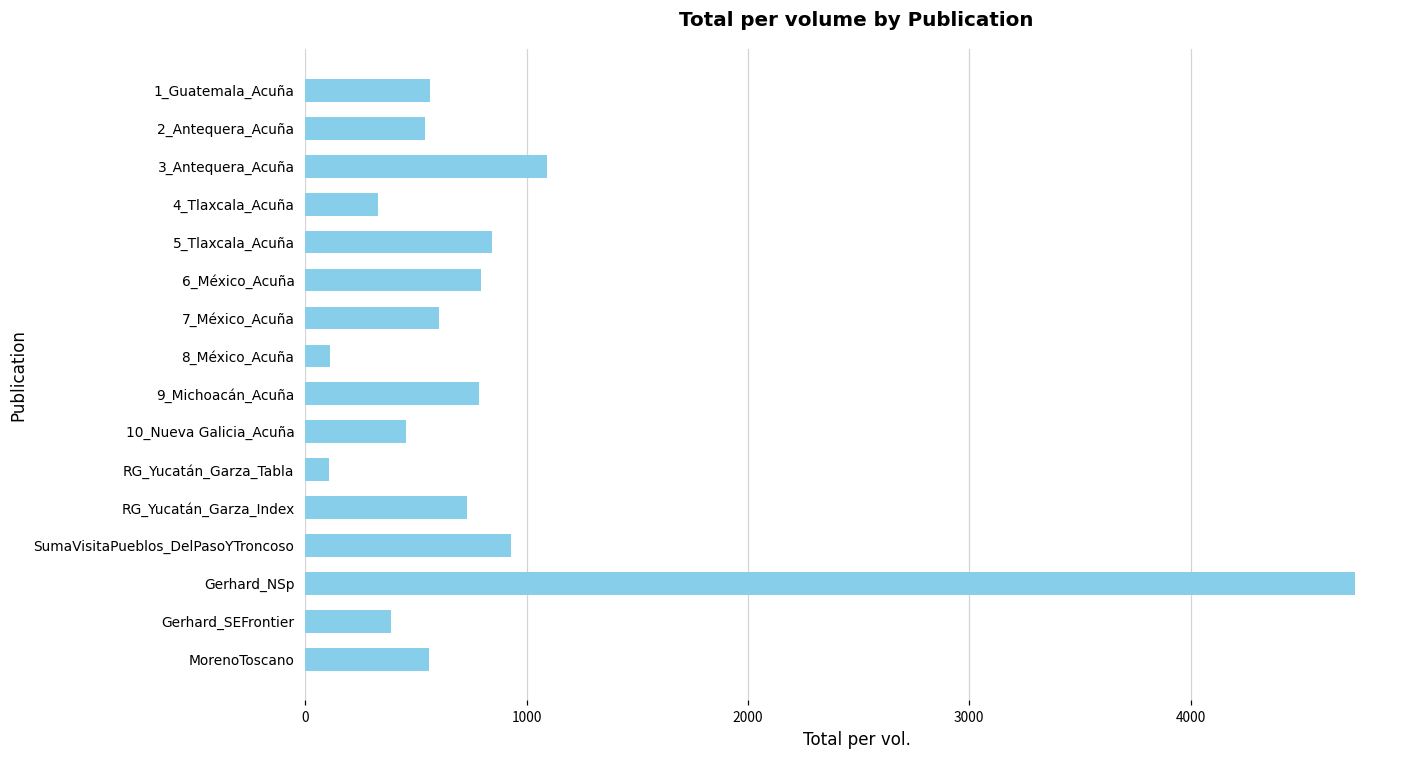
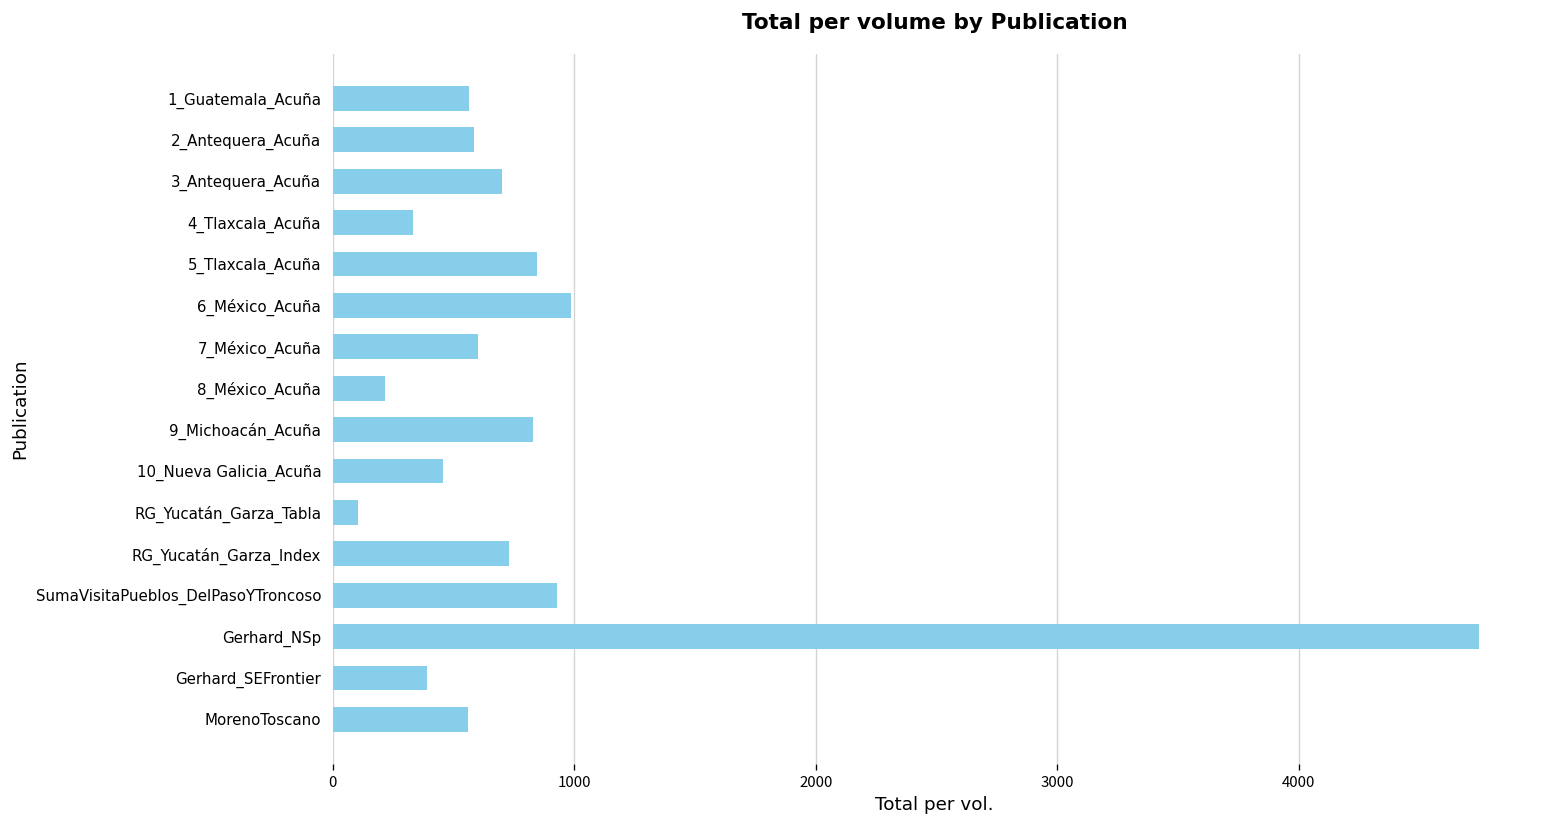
  {
    "1_Guatemala_Acuña": 560,
-   "2_Antequera_Acuña": 540,
-   "3_Antequera_Acuña": 1090,
+   "2_Antequera_Acuña": 590,
+   "3_Antequera_Acuña": 700,
    "4_Tlaxcala_Acuña": 330,
    "5_Tlaxcala_Acuña": 850,
-   "6_México_Acuña": 790,
+   "6_México_Acuña": 990,
    "7_México_Acuña": 600,
-   "8_México_Acuña": 110,
-   "9_Michoacán_Acuña": 780,
+   "8_México_Acuña": 220,
+   "9_Michoacán_Acuña": 830,
    "10_Nueva Galicia_Acuña": 460,
    "RG_Yucatán_Garza_Tabla": 110,
    "RG_Yucatán_Garza_Index": 730,
    "SumaVisitaPueblos_DelPasoYTroncoso": 930,
    "Gerhard_NSp": 4750,
    "Gerhard_SEFrontier": 390,
    "MorenoToscano": 560
  }
